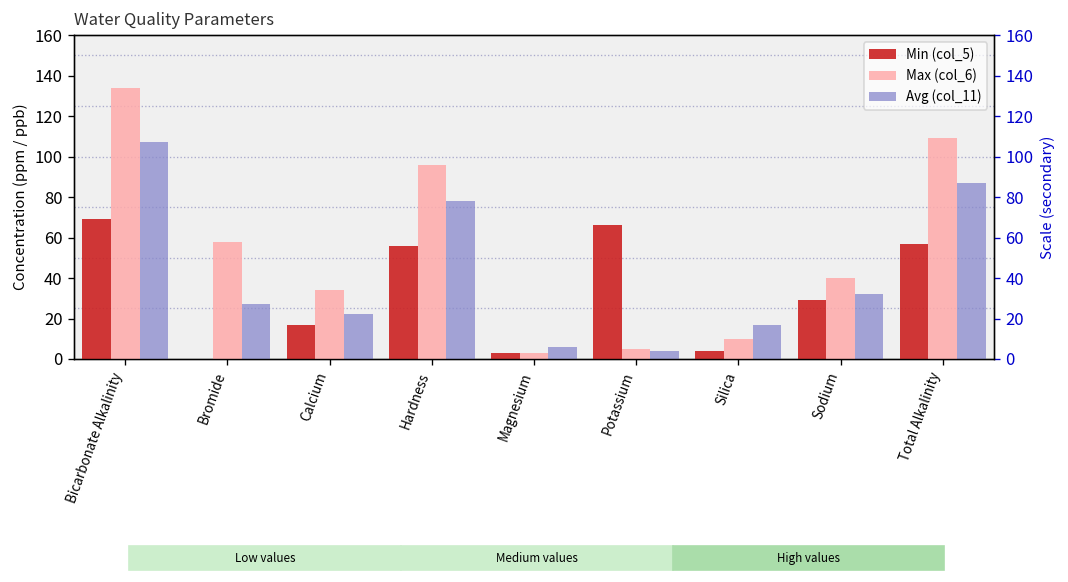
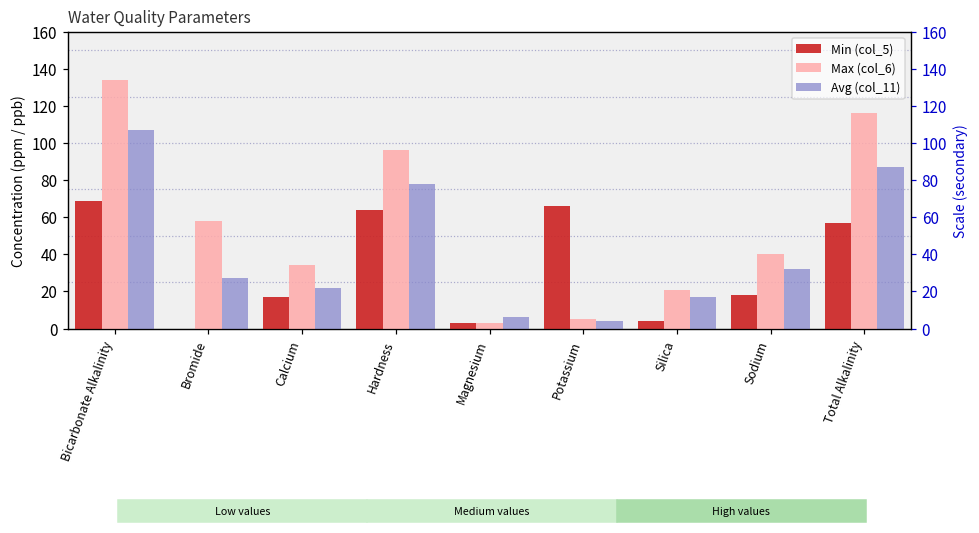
  {
    "Min (col_5)": {
      "Bicarbonate Alkalinity": 69,
      "Bromide": 0,
      "Calcium": 17,
-     "Hardness": 56,
+     "Hardness": 64,
      "Magnesium": 3,
      "Potassium": 66,
      "Silica": 4,
-     "Sodium": 29,
+     "Sodium": 18,
      "Total Alkalinity": 57
    },
    "Max (col_6)": {
      "Bicarbonate Alkalinity": 134,
      "Bromide": 58,
      "Calcium": 34,
      "Hardness": 96,
      "Magnesium": 3,
      "Potassium": 5,
-     "Silica": 10,
+     "Silica": 21,
      "Sodium": 40,
-     "Total Alkalinity": 109
+     "Total Alkalinity": 116
    },
    "Avg (col_11)": {
      "Bicarbonate Alkalinity": 107,
      "Bromide": 27,
      "Calcium": 22,
      "Hardness": 78,
      "Magnesium": 6,
      "Potassium": 4,
      "Silica": 17,
      "Sodium": 32,
      "Total Alkalinity": 87
    }
  }
